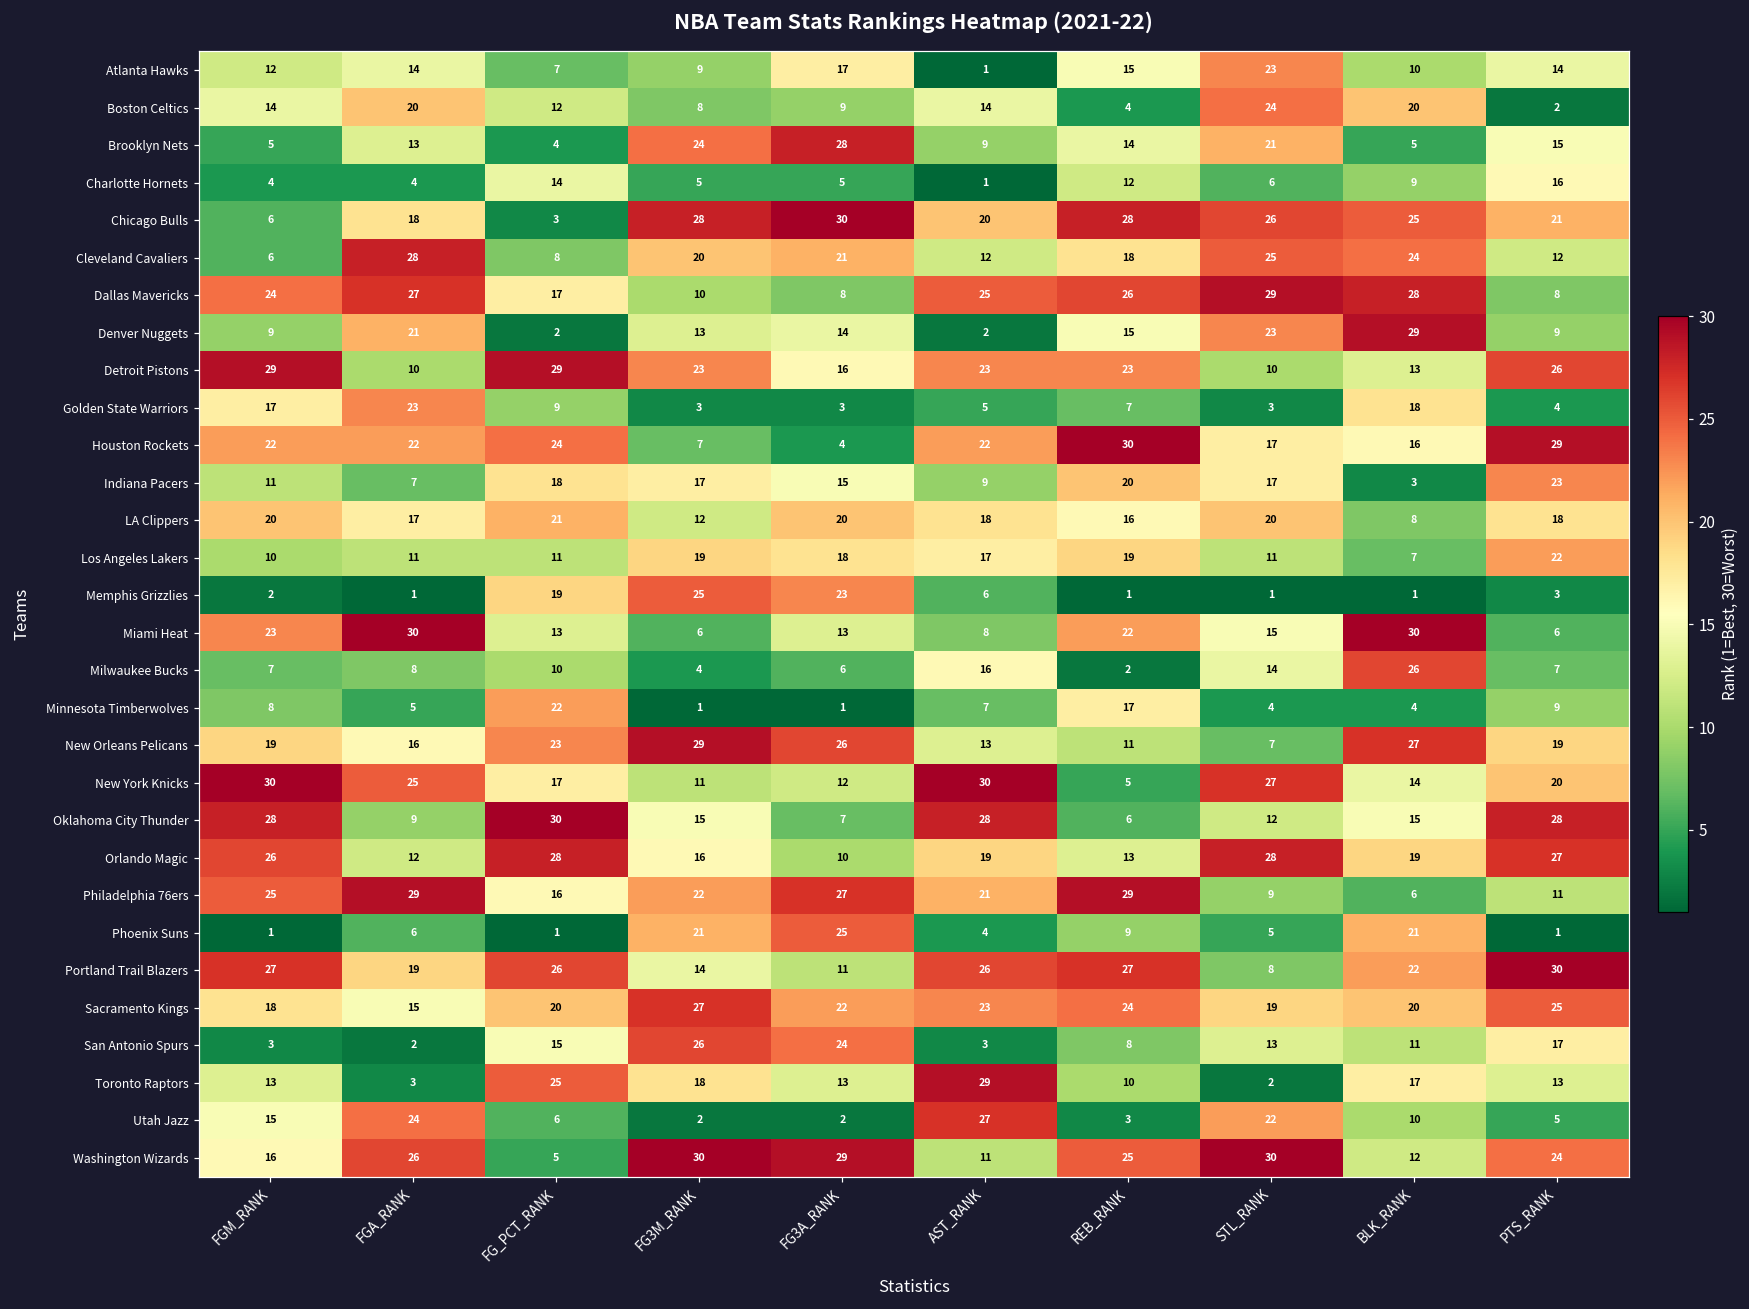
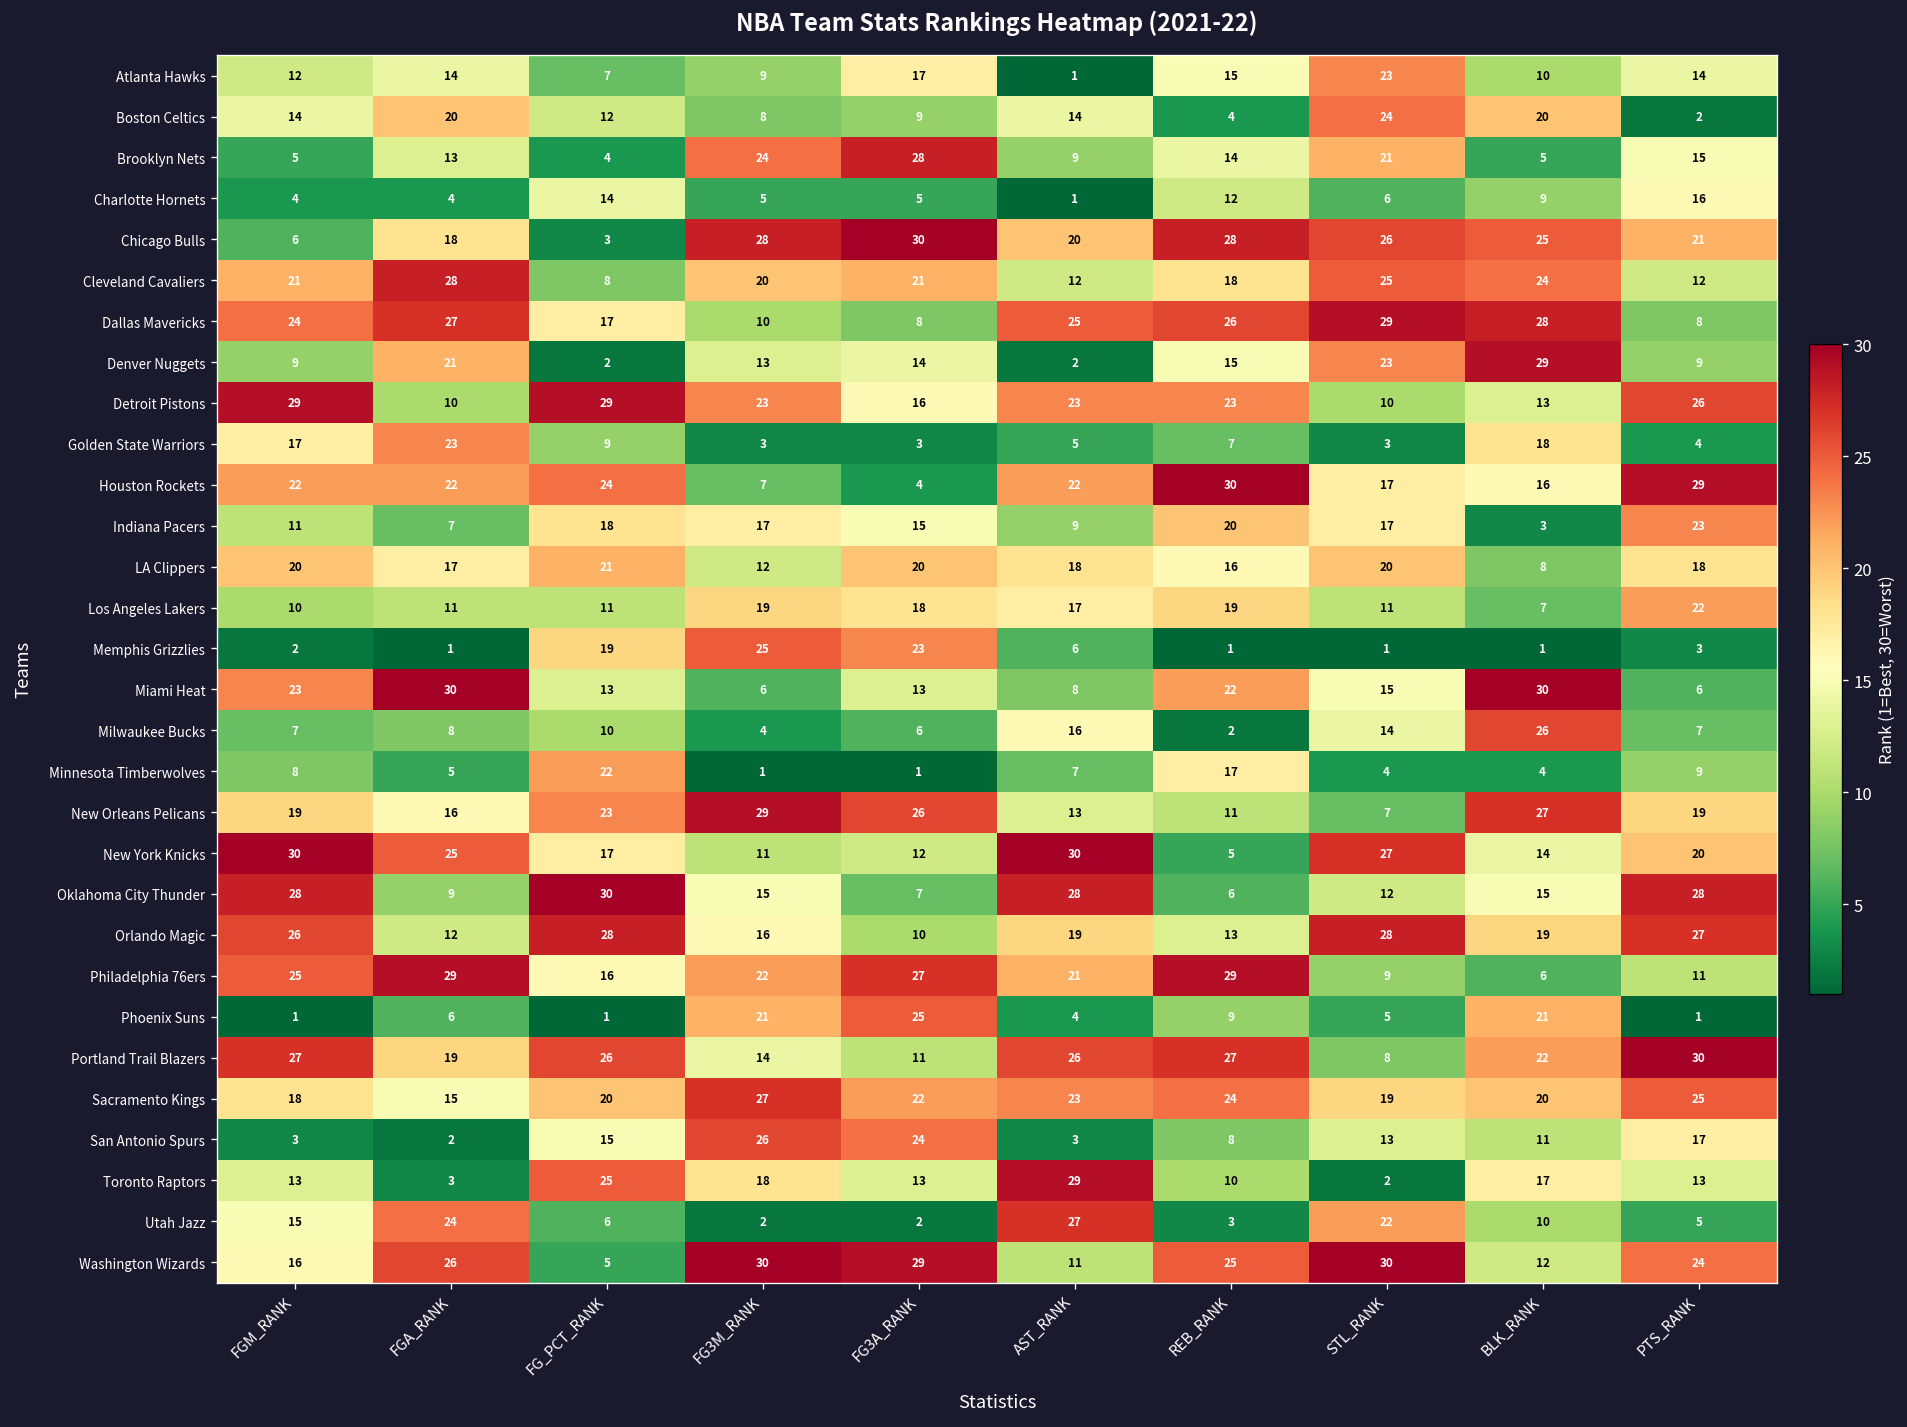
  {
    "Cleveland Cavaliers": {
-     "FGM_RANK": 6,
+     "FGM_RANK": 21,
      "FGA_RANK": 28,
      "FG_PCT_RANK": 8,
      "FG3M_RANK": 20,
      "FG3A_RANK": 21,
      "AST_RANK": 12,
      "REB_RANK": 18,
      "STL_RANK": 25,
      "BLK_RANK": 24,
      "PTS_RANK": 12
    }
  }
